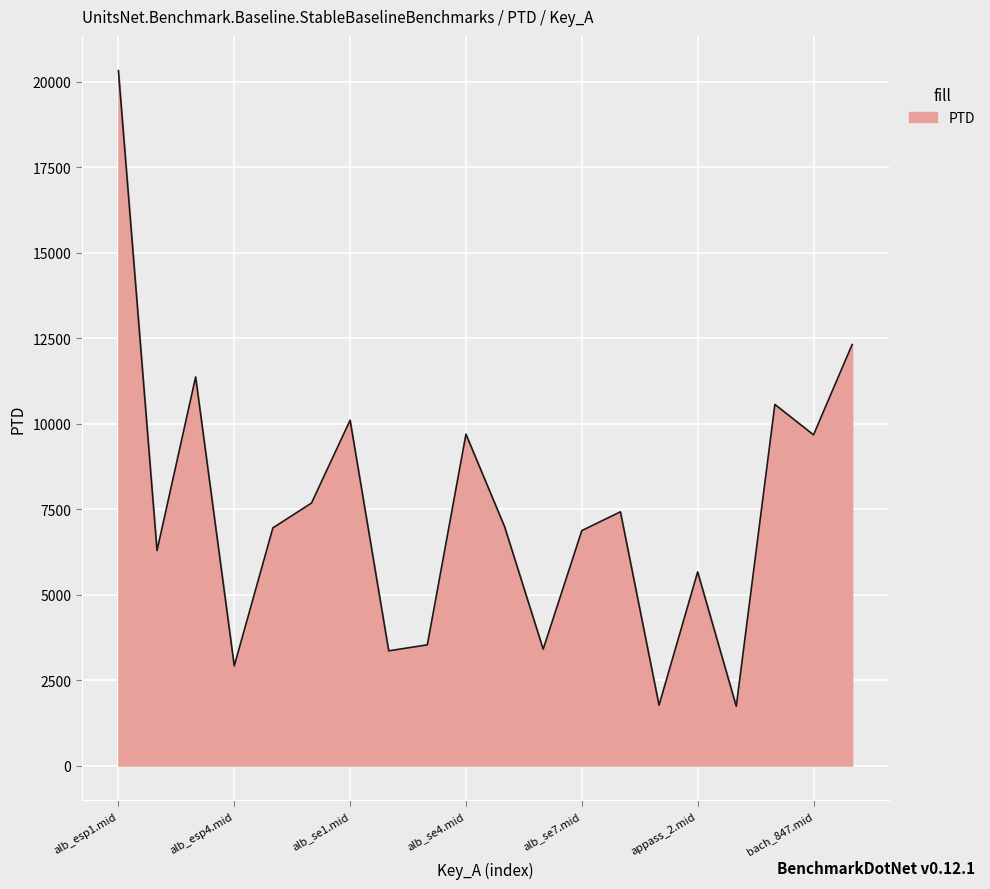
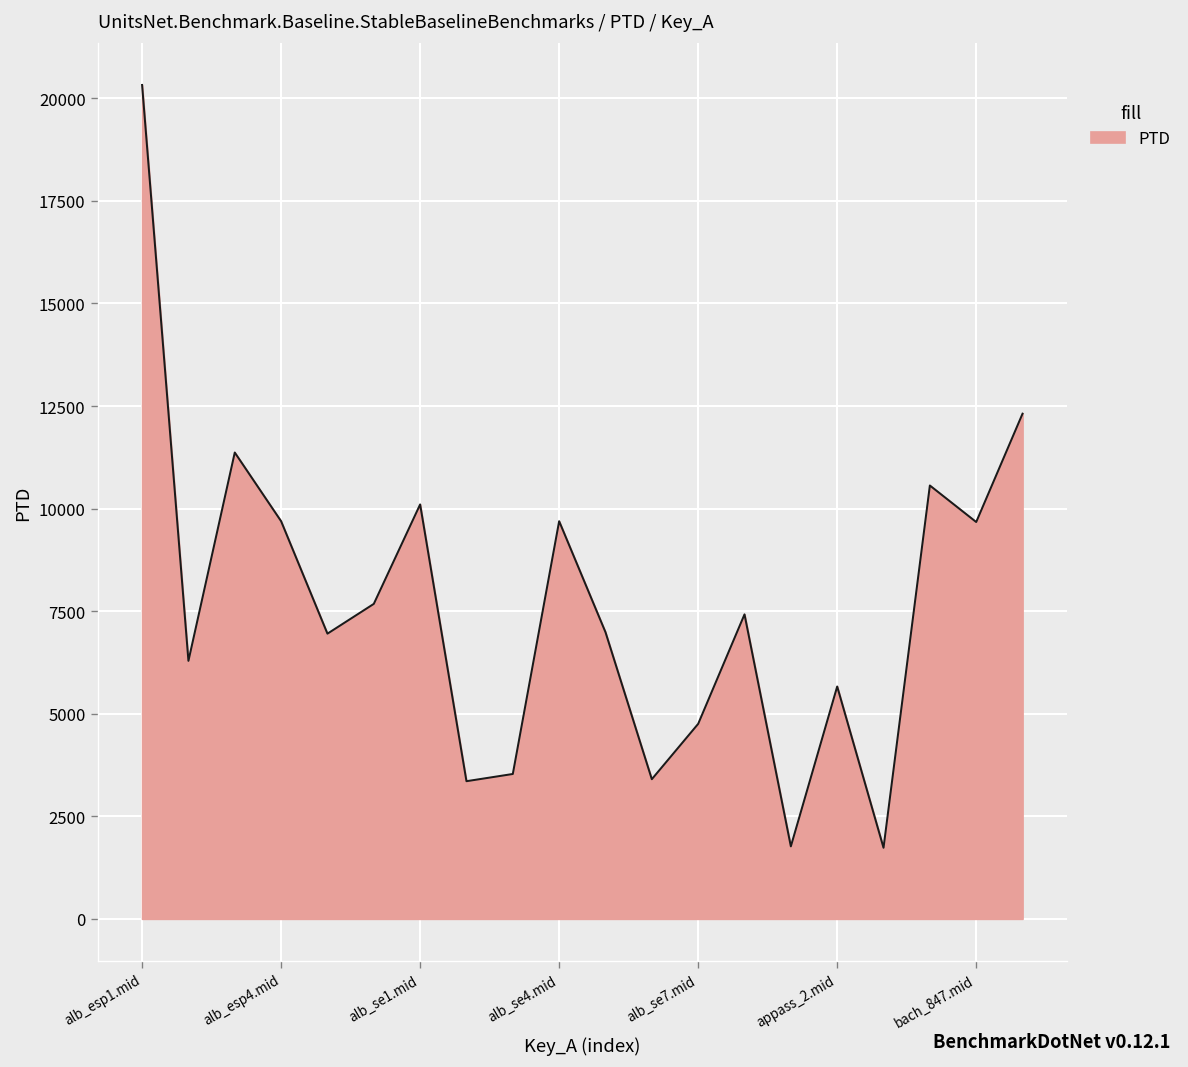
  {
    "alb_esp1.mid": 20300,
-   "alb_esp4.mid": 2900,
+   "alb_esp4.mid": 9700,
    "alb_se1.mid": 10100,
    "alb_se4.mid": 9700,
-   "alb_se7.mid": 6900,
+   "alb_se7.mid": 4800,
    "appass_2.mid": 5700,
    "bach_847.mid": 9700
  }
